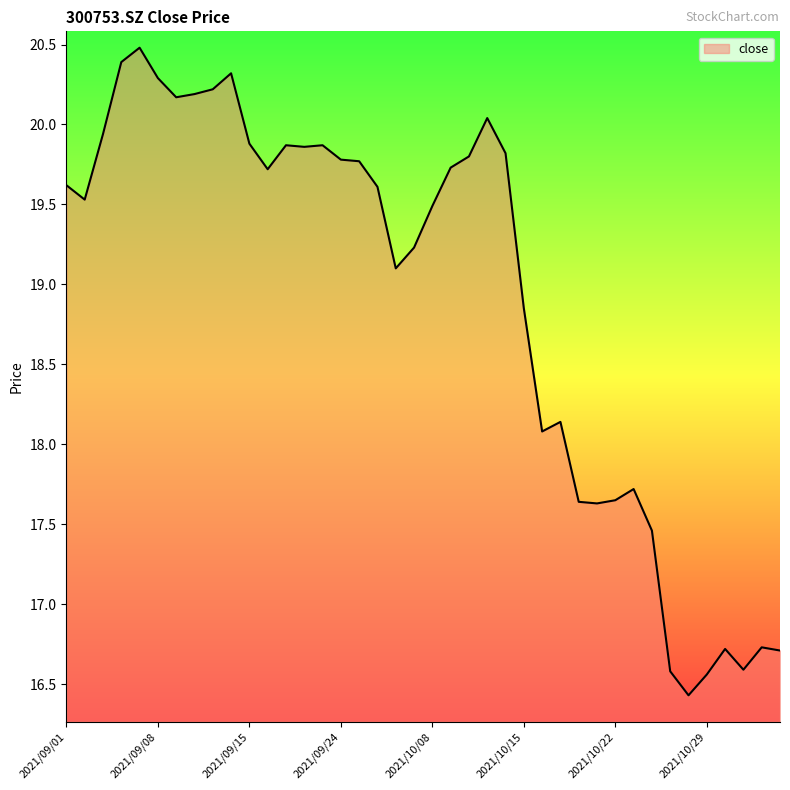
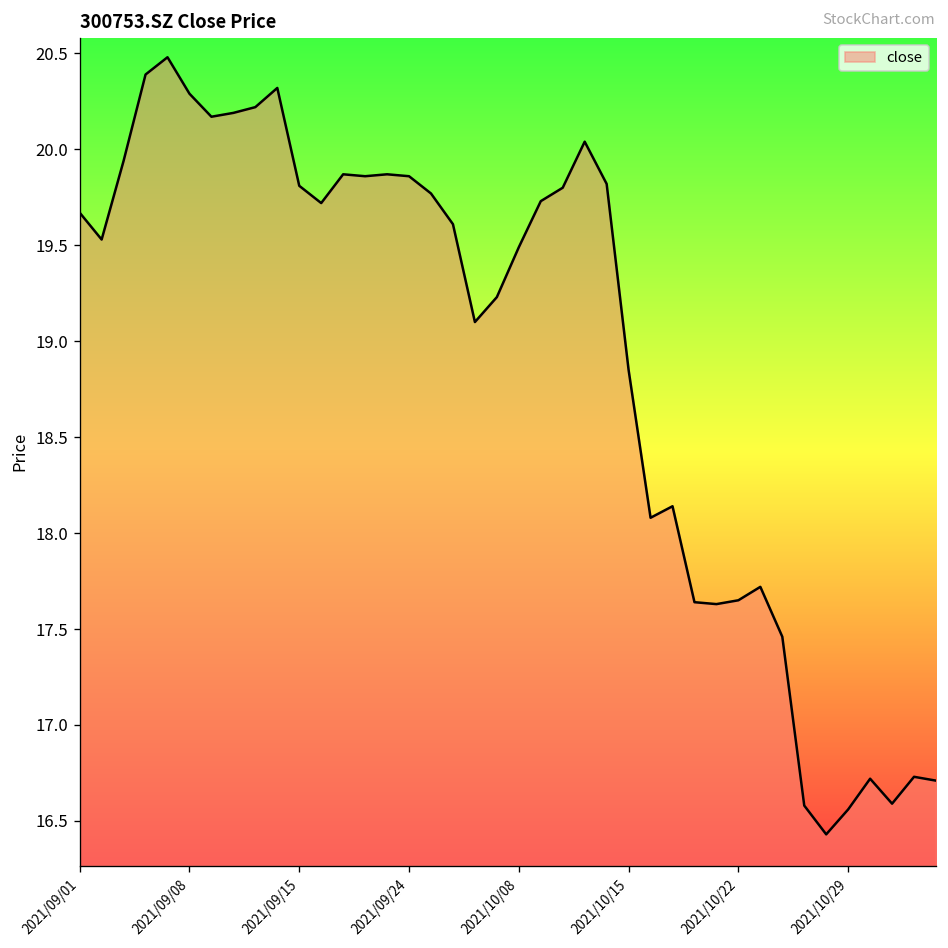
  {
-   "2021/09/01": 19.62,
+   "2021/09/01": 19.67,
    "2021/09/08": 20.29,
-   "2021/09/15": 19.88,
-   "2021/09/24": 19.78,
+   "2021/09/15": 19.81,
+   "2021/09/24": 19.86,
    "2021/10/08": 19.49,
    "2021/10/15": 18.85,
    "2021/10/22": 17.65,
    "2021/10/29": 16.56
  }
